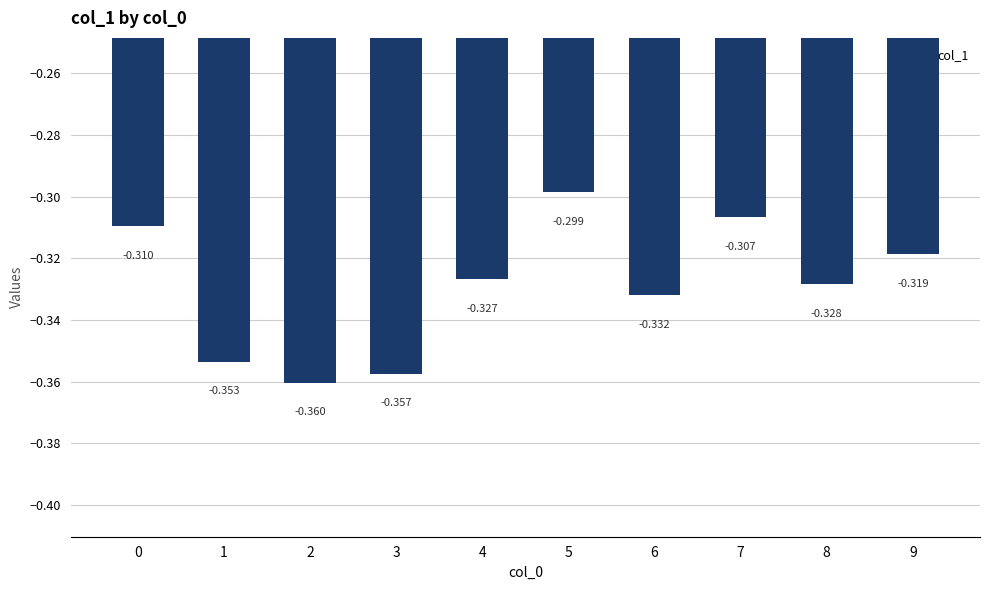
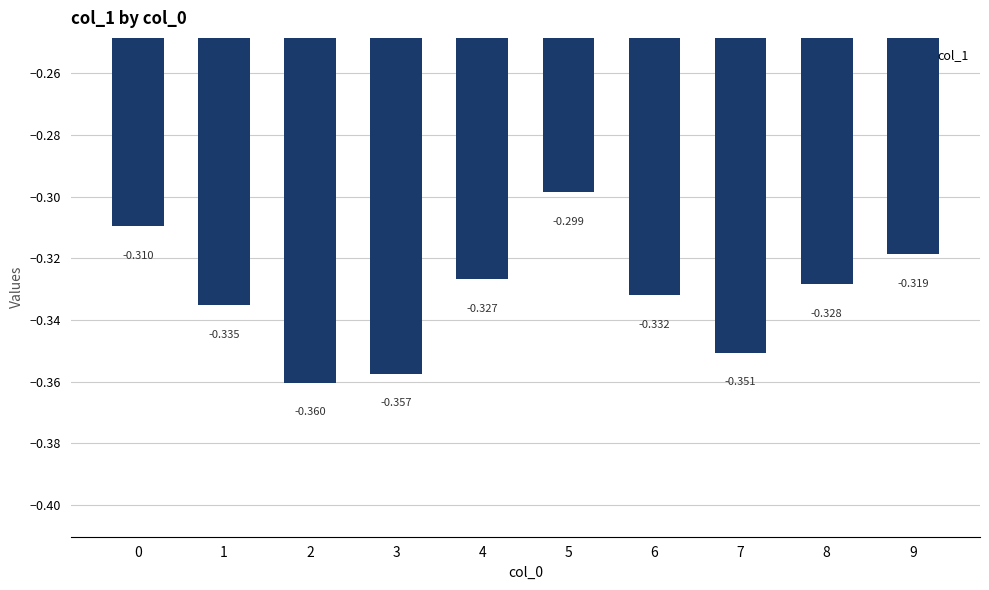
  {
    "0": -0.310,
-   "1": -0.353,
+   "1": -0.335,
    "2": -0.360,
    "3": -0.357,
    "4": -0.327,
    "5": -0.299,
    "6": -0.332,
-   "7": -0.307,
+   "7": -0.351,
    "8": -0.328,
    "9": -0.319
  }
